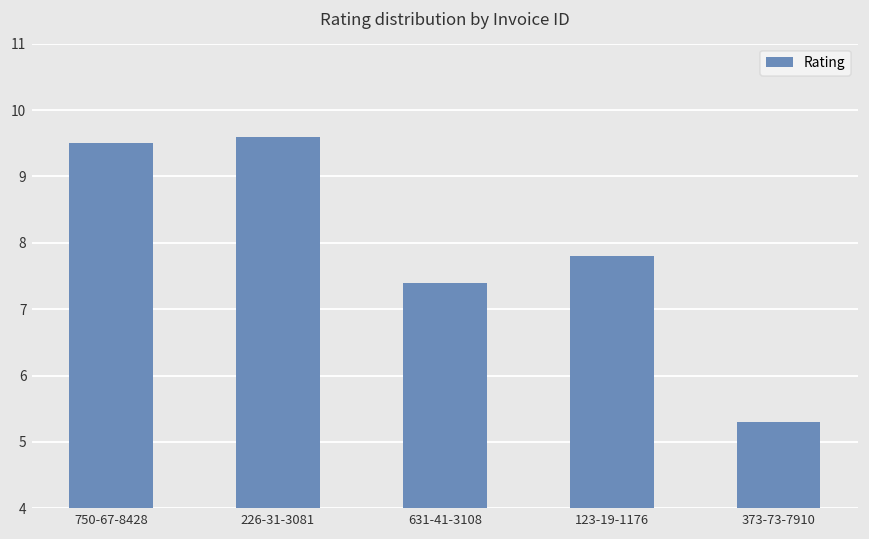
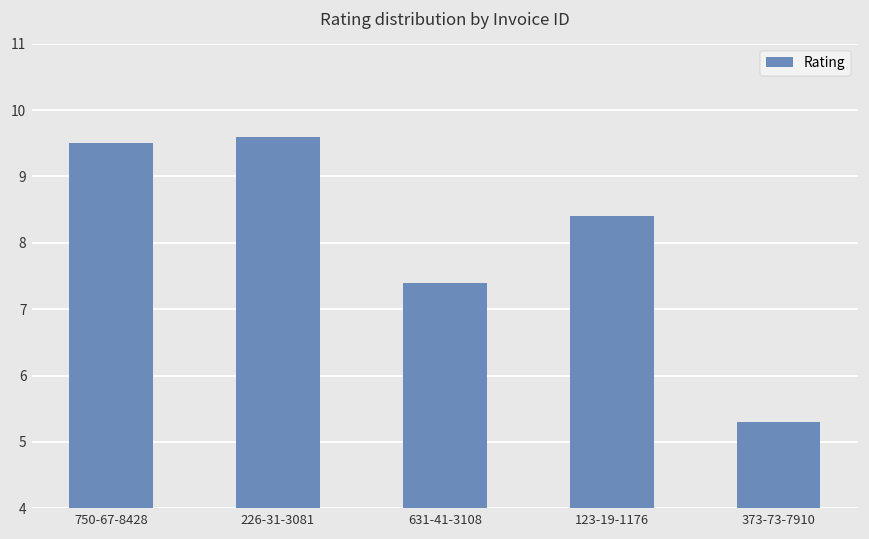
  {
    "750-67-8428": 9.5,
    "226-31-3081": 9.6,
    "631-41-3108": 7.4,
-   "123-19-1176": 7.8,
+   "123-19-1176": 8.4,
    "373-73-7910": 5.3
  }
